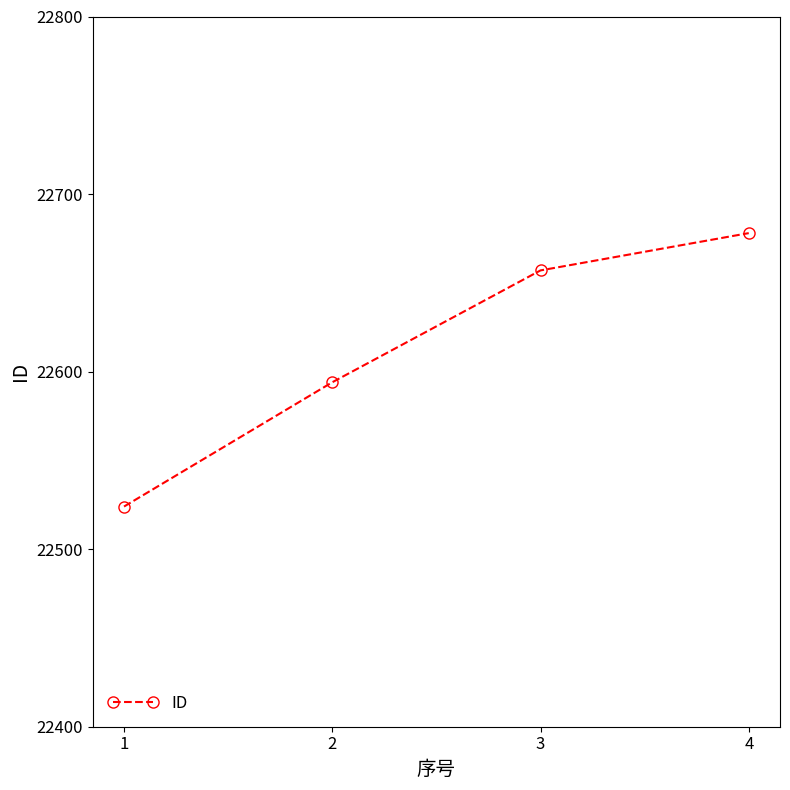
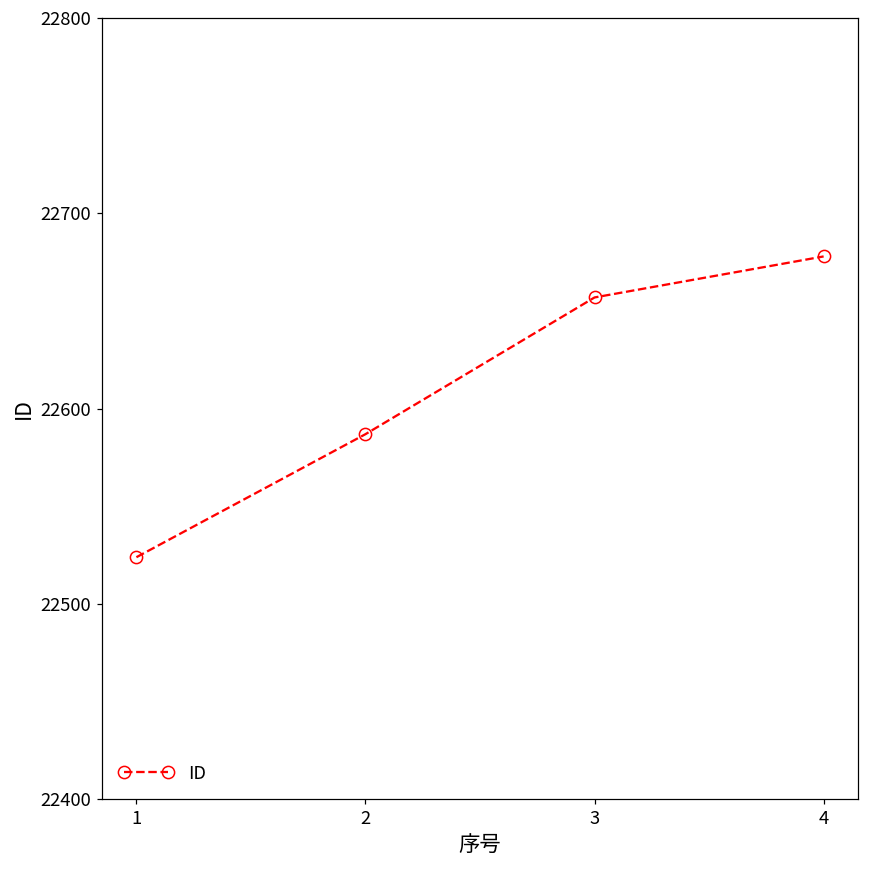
  {
    "1": 22524,
-   "2": 22594,
+   "2": 22587,
    "3": 22657,
    "4": 22678
  }
